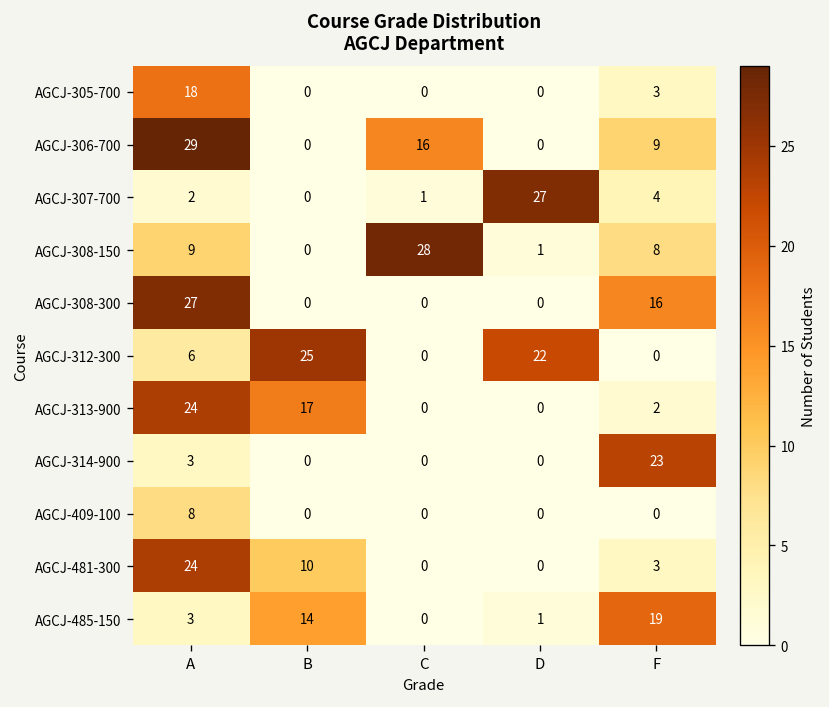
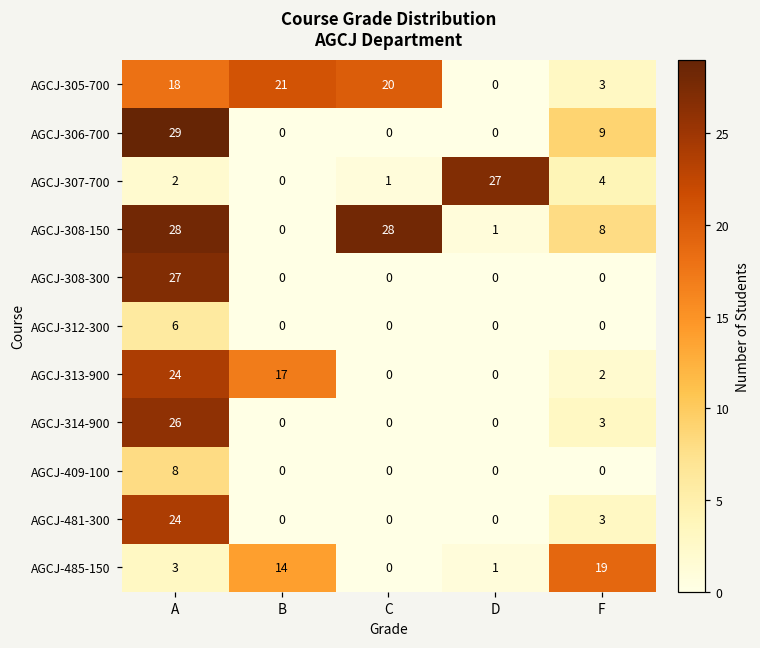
  {
    "AGCJ-305-700": {
      "A": 18,
-     "B": 0,
-     "C": 0,
+     "B": 21,
+     "C": 20,
      "D": 0,
      "F": 3
    },
    "AGCJ-306-700": {
      "A": 29,
      "B": 0,
-     "C": 16,
+     "C": 0,
      "D": 0,
      "F": 9
    },
    "AGCJ-307-700": {
      "A": 2,
      "B": 0,
      "C": 1,
      "D": 27,
      "F": 4
    },
    "AGCJ-308-150": {
-     "A": 9,
+     "A": 28,
      "B": 0,
      "C": 28,
      "D": 1,
      "F": 8
    },
    "AGCJ-308-300": {
      "A": 27,
      "B": 0,
      "C": 0,
      "D": 0,
-     "F": 16
+     "F": 0
    },
    "AGCJ-312-300": {
      "A": 6,
-     "B": 25,
+     "B": 0,
      "C": 0,
-     "D": 22,
+     "D": 0,
      "F": 0
    },
    "AGCJ-313-900": {
      "A": 24,
      "B": 17,
      "C": 0,
      "D": 0,
      "F": 2
    },
    "AGCJ-314-900": {
-     "A": 3,
+     "A": 26,
      "B": 0,
      "C": 0,
      "D": 0,
-     "F": 23
+     "F": 3
    },
    "AGCJ-409-100": {
      "A": 8,
      "B": 0,
      "C": 0,
      "D": 0,
      "F": 0
    },
    "AGCJ-481-300": {
      "A": 24,
-     "B": 10,
+     "B": 0,
      "C": 0,
      "D": 0,
      "F": 3
    },
    "AGCJ-485-150": {
      "A": 3,
      "B": 14,
      "C": 0,
      "D": 1,
      "F": 19
    }
  }
